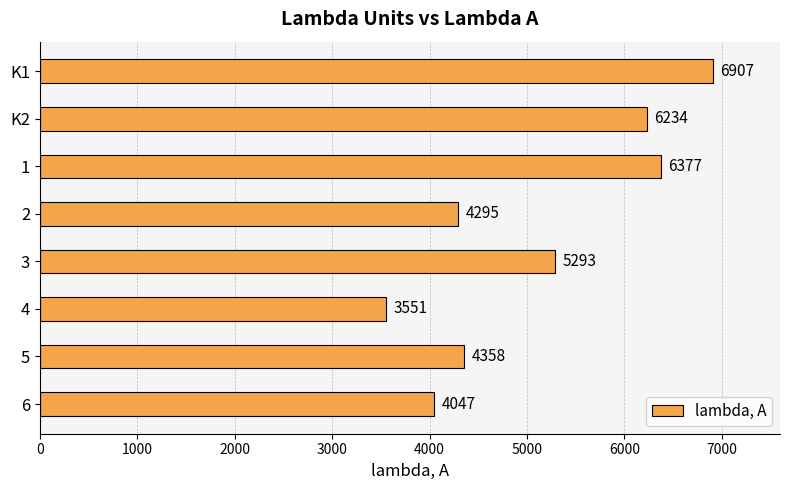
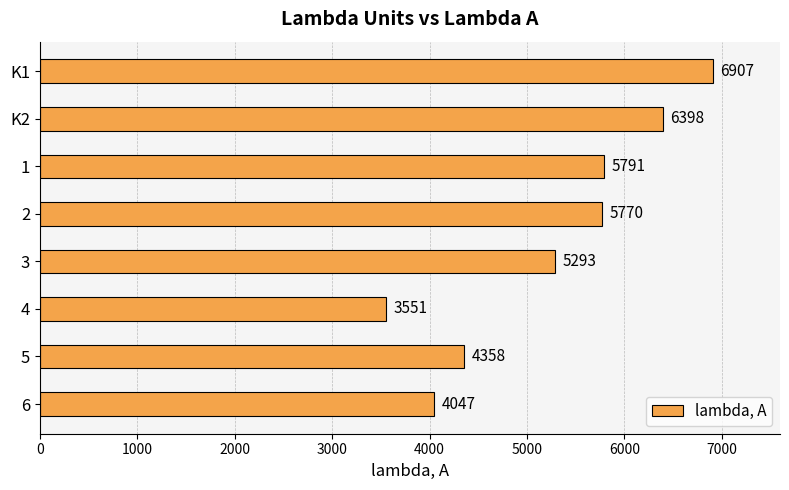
  {
    "K1": 6907,
-   "K2": 6234,
-   "1": 6377,
-   "2": 4295,
+   "K2": 6398,
+   "1": 5791,
+   "2": 5770,
    "3": 5293,
    "4": 3551,
    "5": 4358,
    "6": 4047
  }
